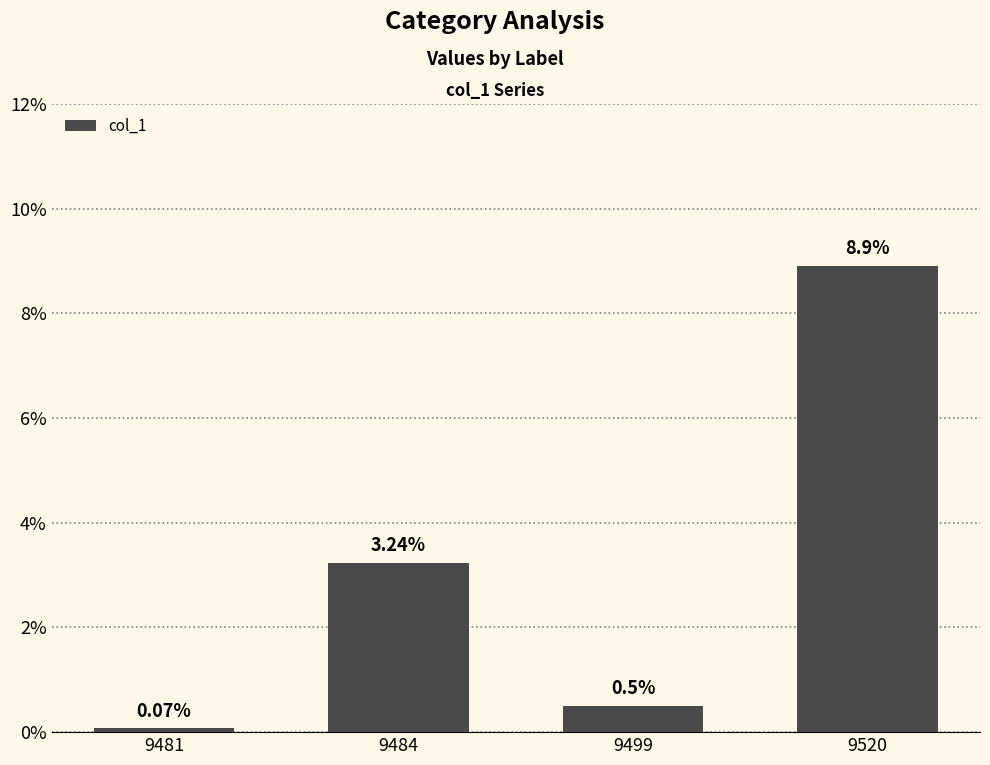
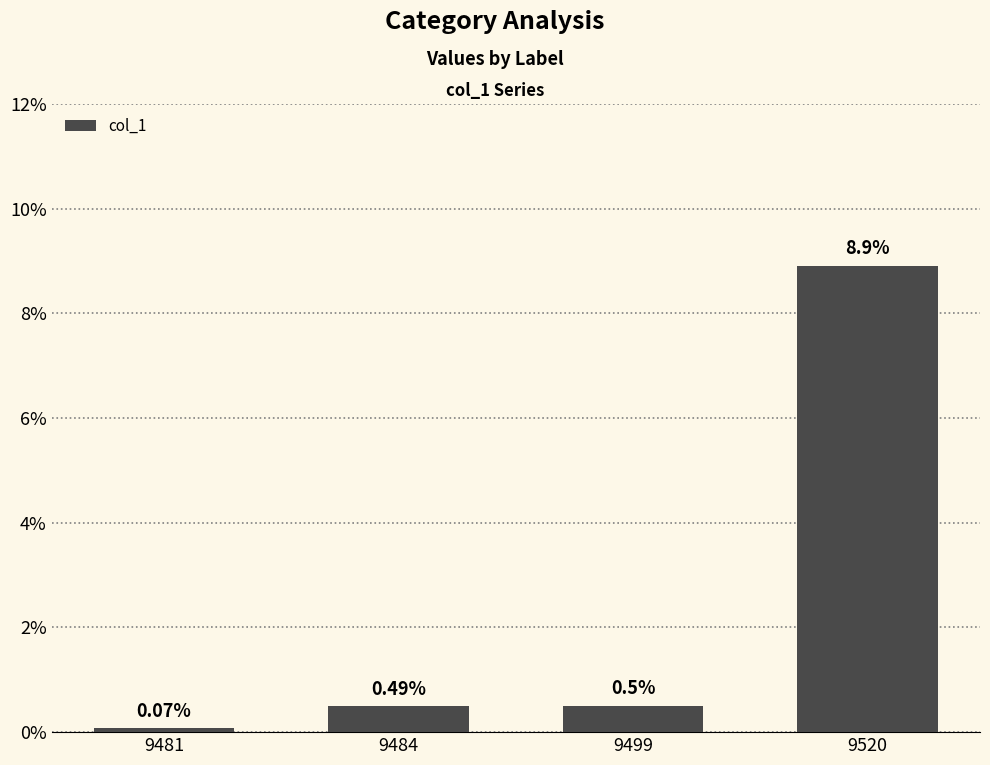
  {
    "9481": "0.07%",
-   "9484": "3.24%",
+   "9484": "0.49%",
    "9499": "0.5%",
    "9520": "8.9%"
  }
